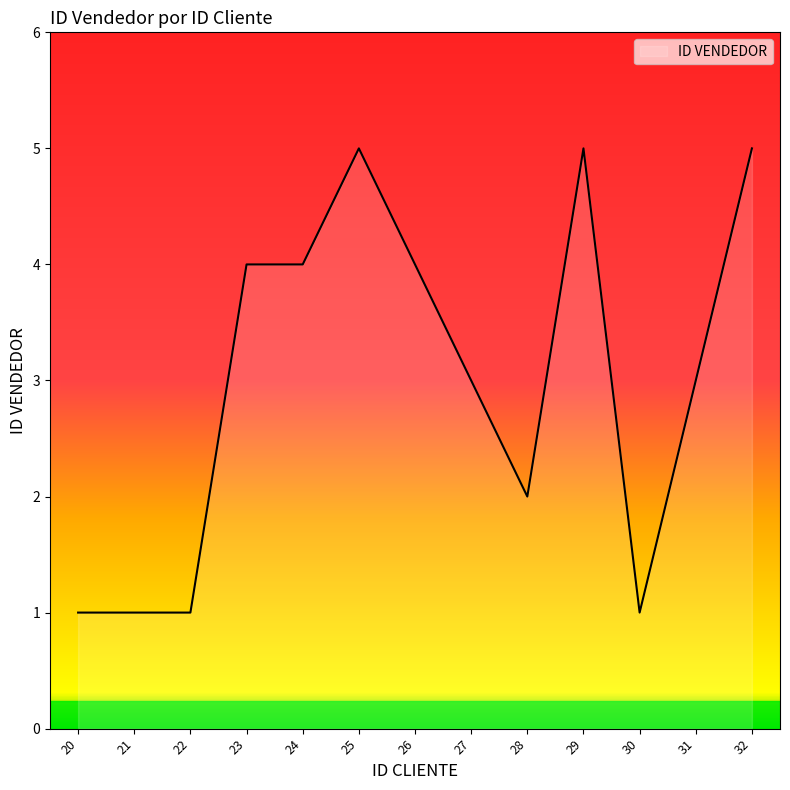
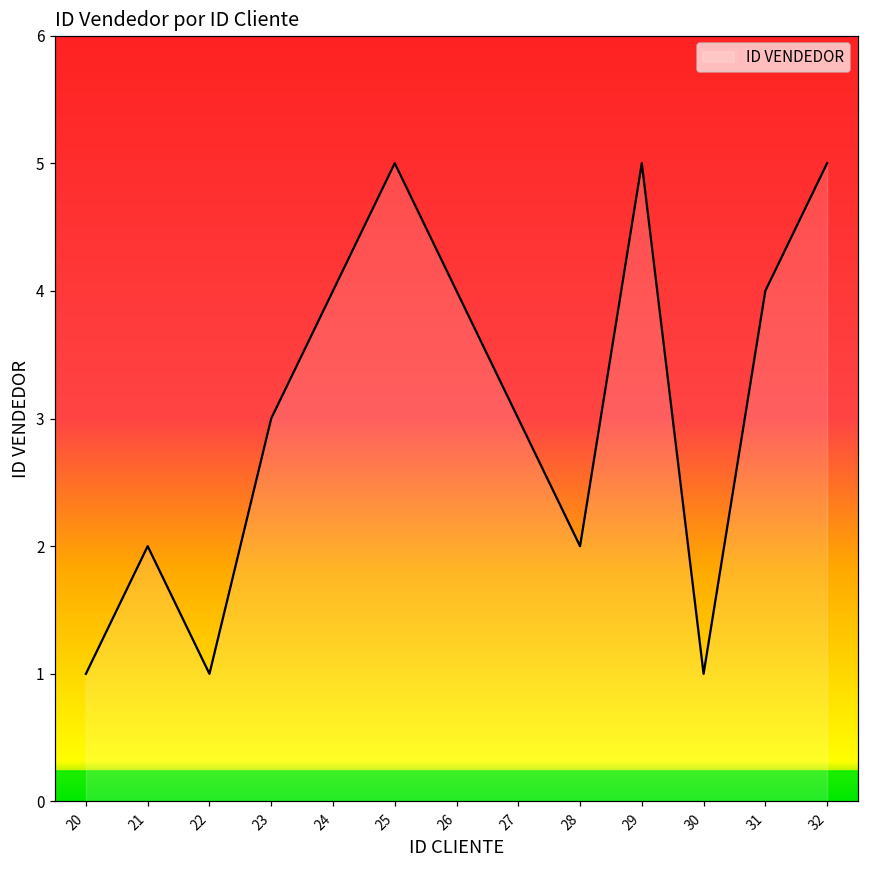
  {
    "20": 1,
-   "21": 1,
+   "21": 2,
    "22": 1,
-   "23": 4,
+   "23": 3,
    "24": 4,
    "25": 5,
    "26": 4,
    "27": 3,
    "28": 2,
    "29": 5,
    "30": 1,
-   "31": 3,
+   "31": 4,
    "32": 5
  }
